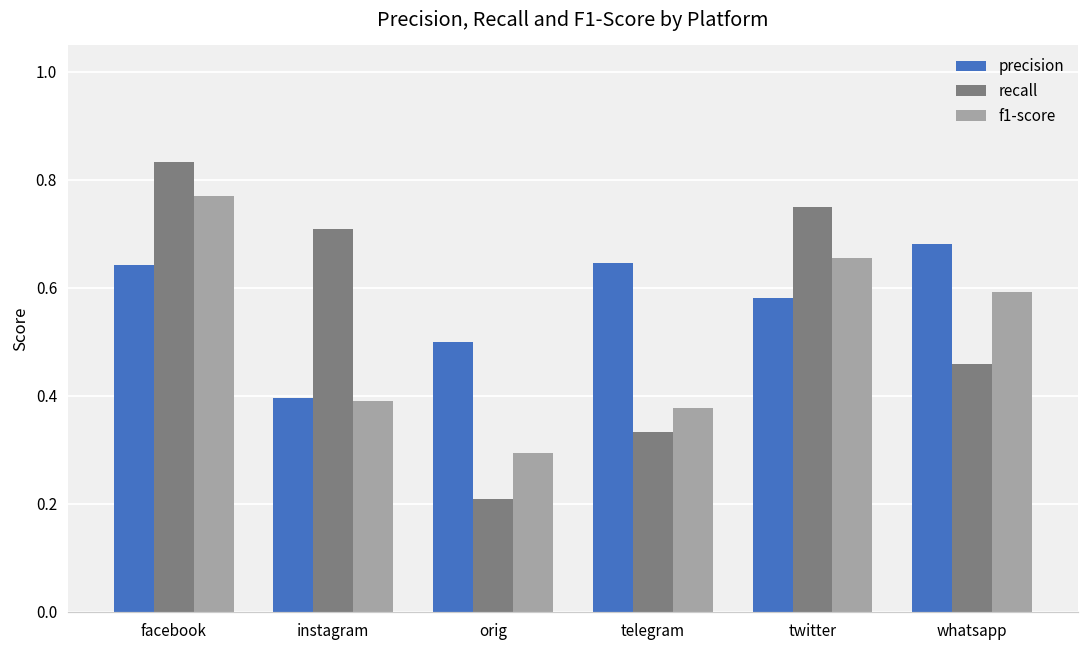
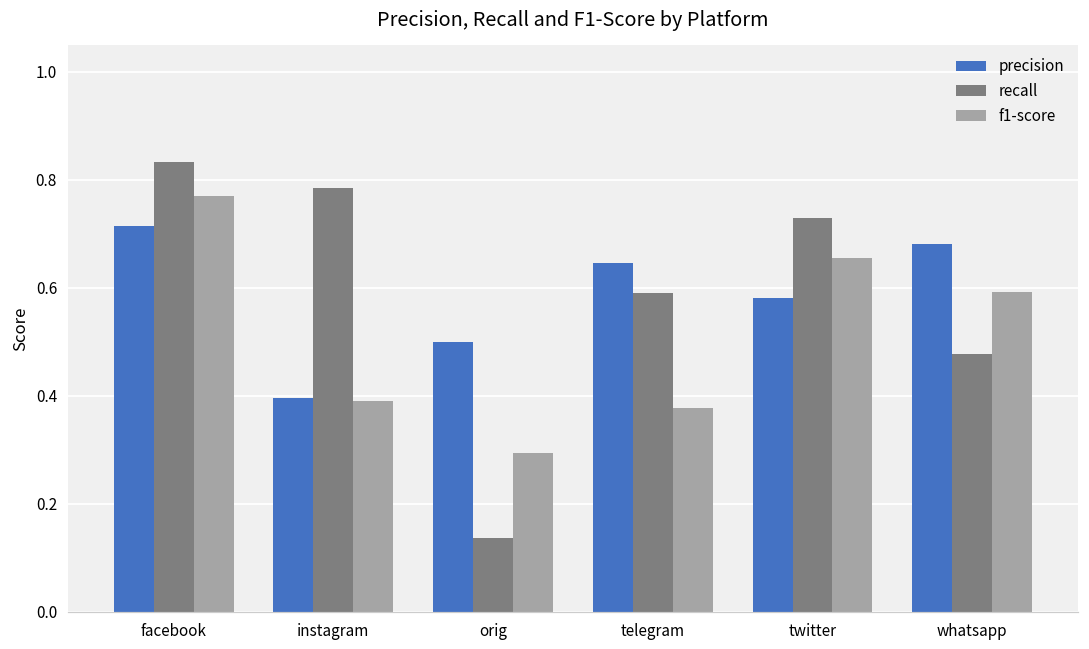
  {
    "precision": {
-     "facebook": 0.64,
+     "facebook": 0.71,
      "instagram": 0.40,
      "orig": 0.50,
      "telegram": 0.65,
      "twitter": 0.58,
      "whatsapp": 0.68
    },
    "recall": {
      "facebook": 0.83,
-     "instagram": 0.71,
-     "orig": 0.21,
-     "telegram": 0.33,
-     "twitter": 0.75,
-     "whatsapp": 0.46
+     "instagram": 0.78,
+     "orig": 0.14,
+     "telegram": 0.59,
+     "twitter": 0.73,
+     "whatsapp": 0.48
    },
    "f1-score": {
      "facebook": 0.77,
      "instagram": 0.39,
      "orig": 0.29,
      "telegram": 0.38,
      "twitter": 0.65,
      "whatsapp": 0.59
    }
  }
